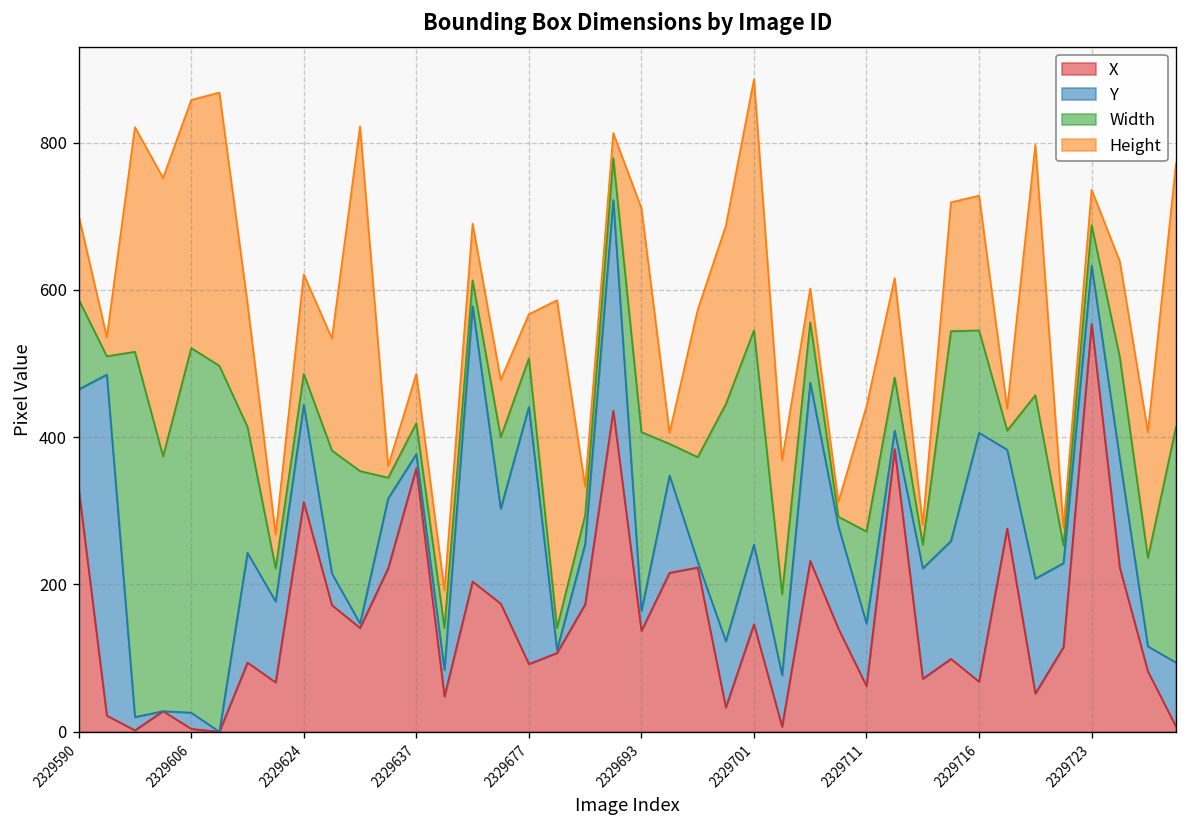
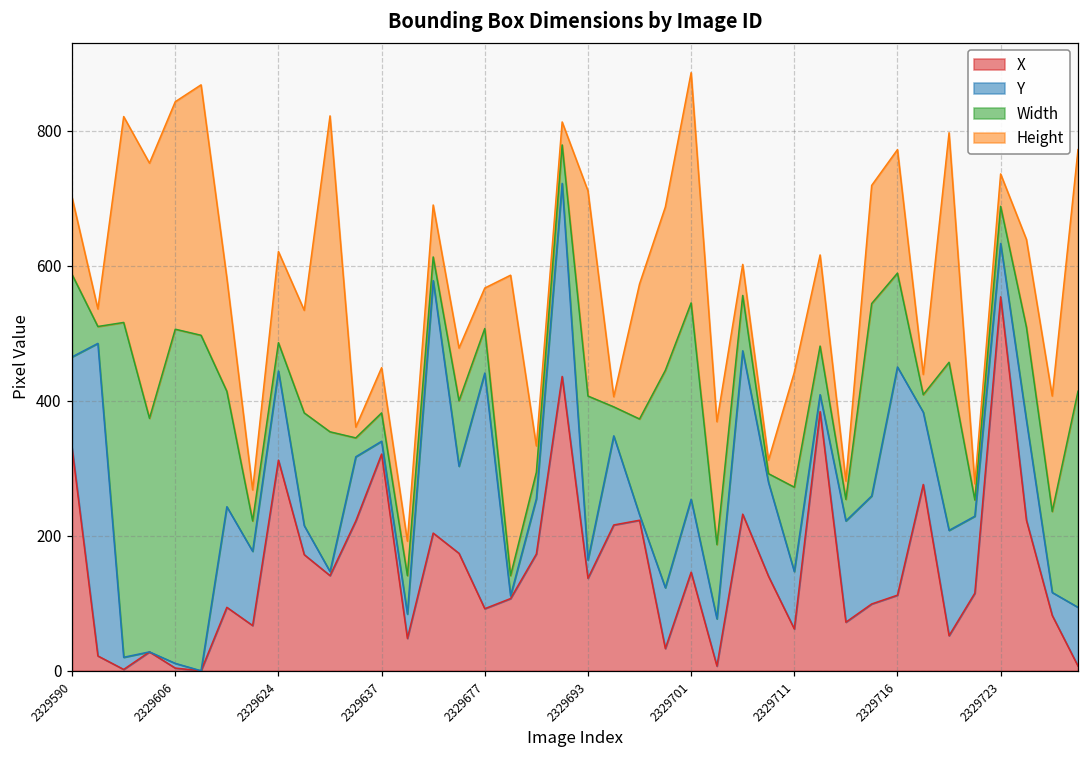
  {
    "X": {
      "2329590": 330,
      "2329606": 0,
      "2329624": 310,
-     "2329637": 360,
+     "2329637": 320,
      "2329677": 90,
      "2329693": 140,
      "2329701": 150,
      "2329711": 60,
-     "2329716": 70,
+     "2329716": 110,
      "2329723": 550
    },
    "Y": {
      "2329590": 140,
-     "2329606": 20,
+     "2329606": 10,
      "2329624": 130,
      "2329637": 20,
      "2329677": 350,
      "2329693": 30,
      "2329701": 110,
      "2329711": 90,
      "2329716": 340,
      "2329723": 80
    },
    "Width": {
      "2329590": 120,
      "2329606": 500,
      "2329624": 40,
      "2329637": 40,
      "2329677": 70,
      "2329693": 240,
      "2329701": 290,
      "2329711": 130,
      "2329716": 140,
      "2329723": 60
    },
    "Height": {
      "2329590": 110,
      "2329606": 340,
      "2329624": 140,
      "2329637": 70,
      "2329677": 60,
      "2329693": 300,
      "2329701": 340,
      "2329711": 170,
      "2329716": 180,
      "2329723": 50
    }
  }
